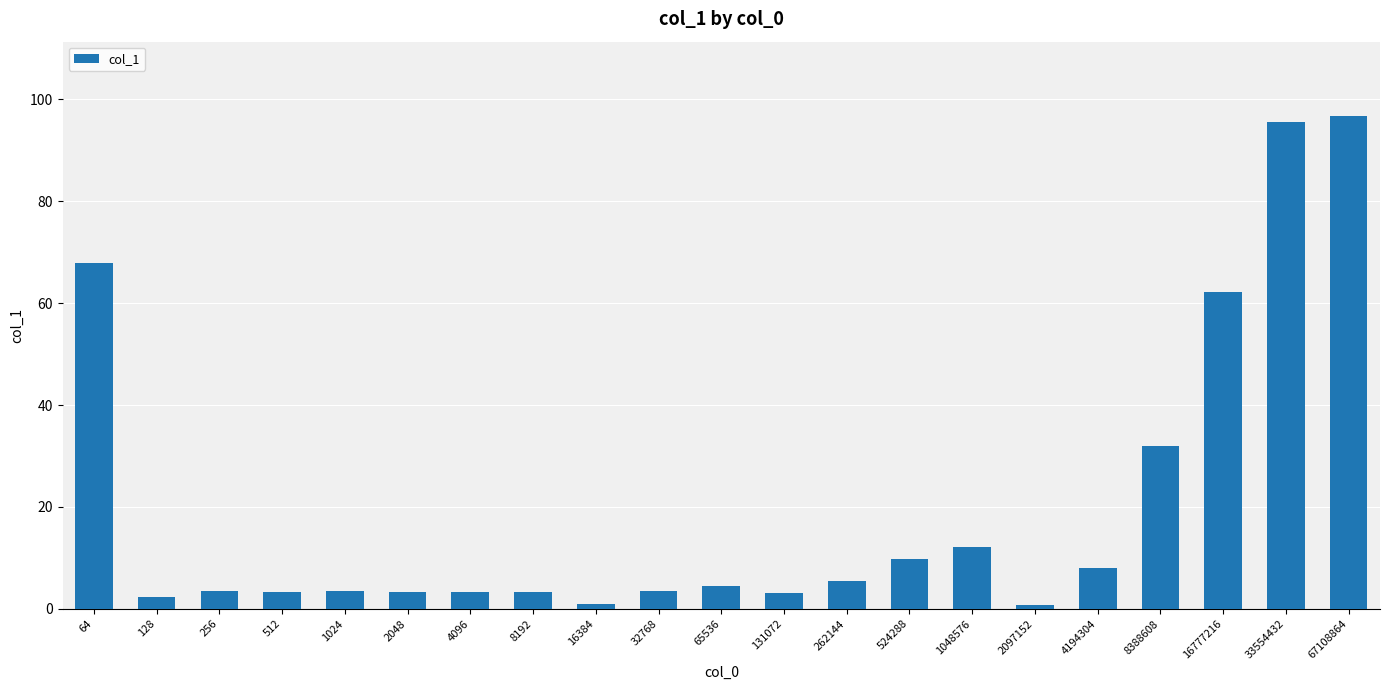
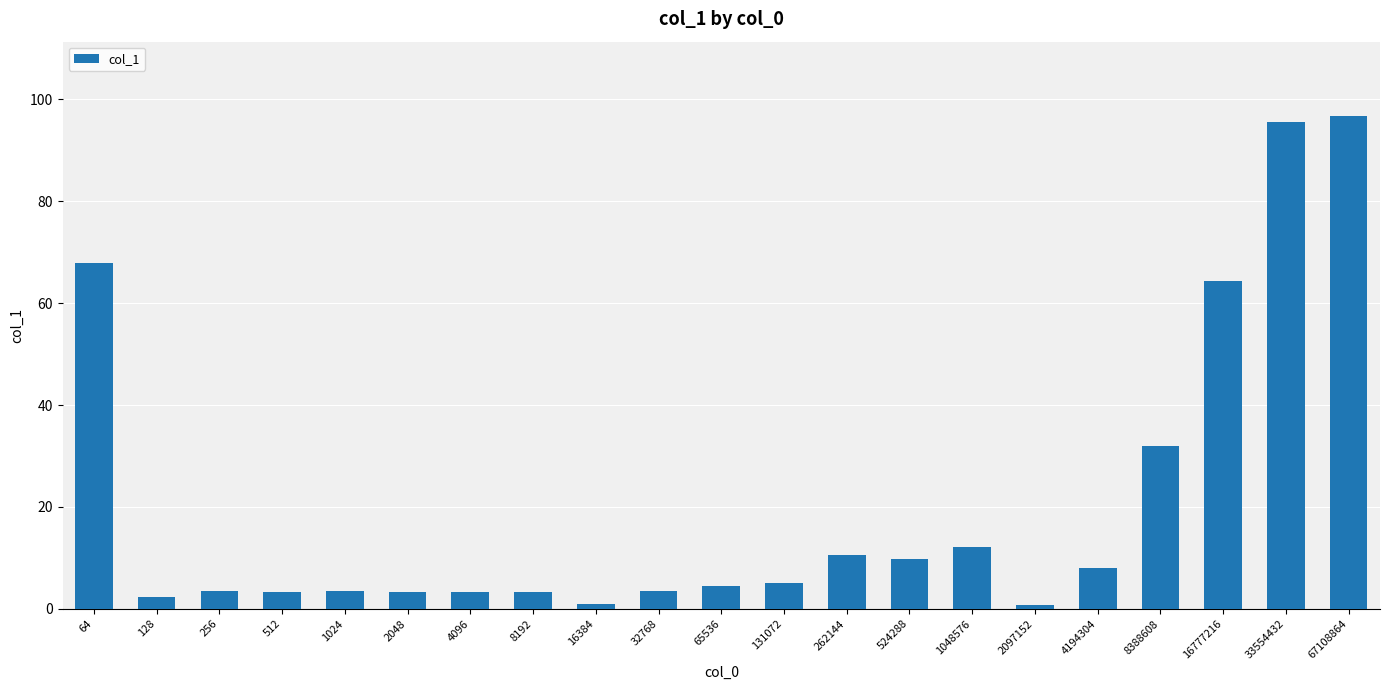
  {
    "64": 68,
    "128": 2,
    "256": 3,
    "512": 3,
    "1024": 3,
    "2048": 3,
    "4096": 3,
    "8192": 3,
    "16384": 1,
    "32768": 3,
    "65536": 4,
-   "131072": 3,
-   "262144": 5,
+   "131072": 5,
+   "262144": 11,
    "524288": 10,
    "1048576": 12,
    "2097152": 1,
    "4194304": 8,
    "8388608": 32,
-   "16777216": 62,
+   "16777216": 64,
    "33554432": 95,
    "67108864": 97
  }
